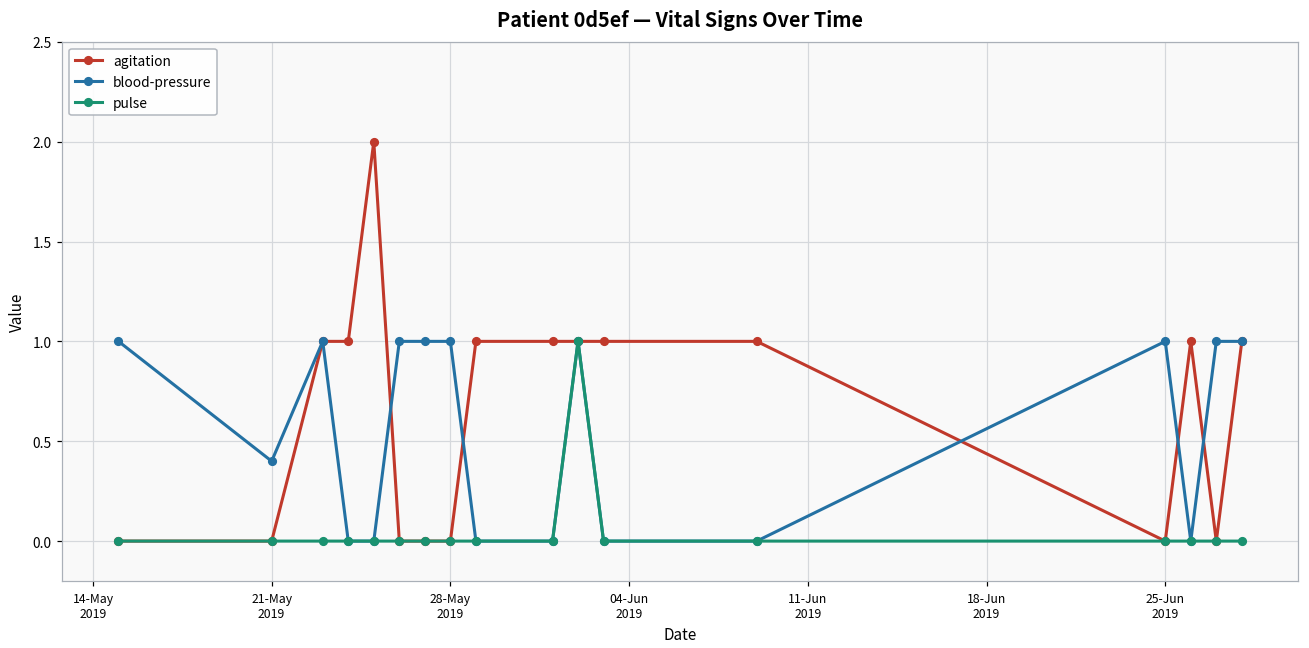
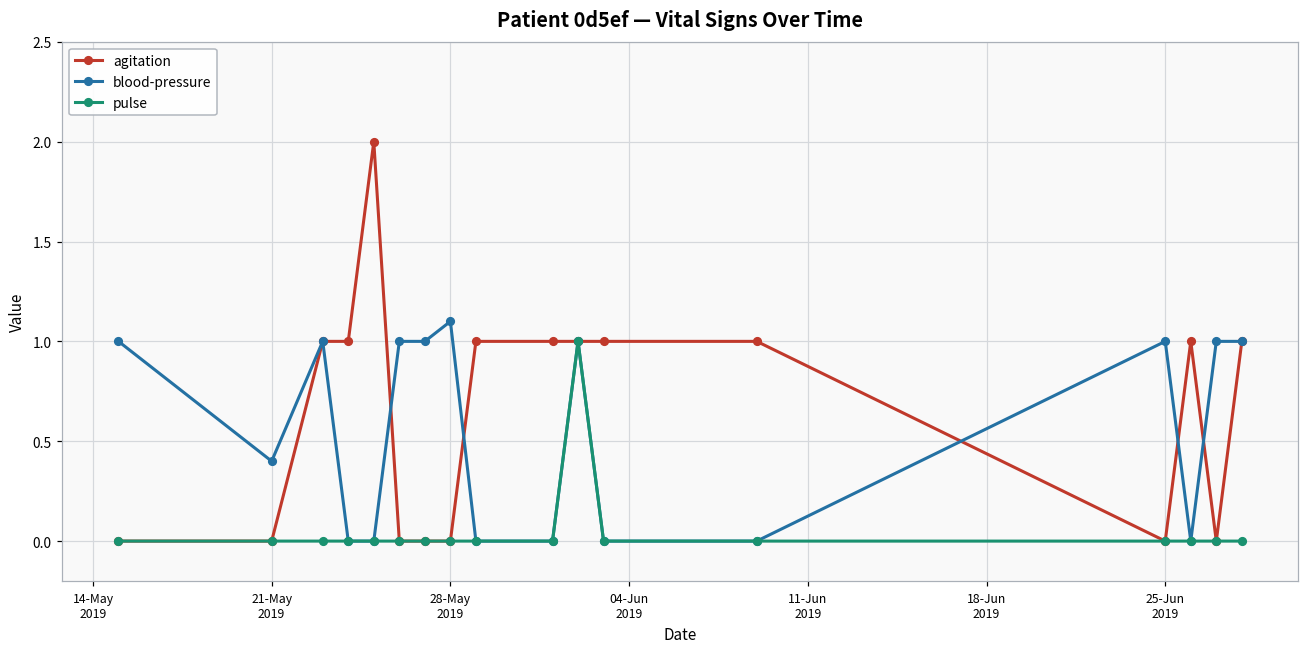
  {
    "blood-pressure": {
      "21-May 2019": 0.4,
-     "28-May 2019": 1.0,
+     "28-May 2019": 1.1,
      "25-Jun 2019": 1.0
    }
  }
